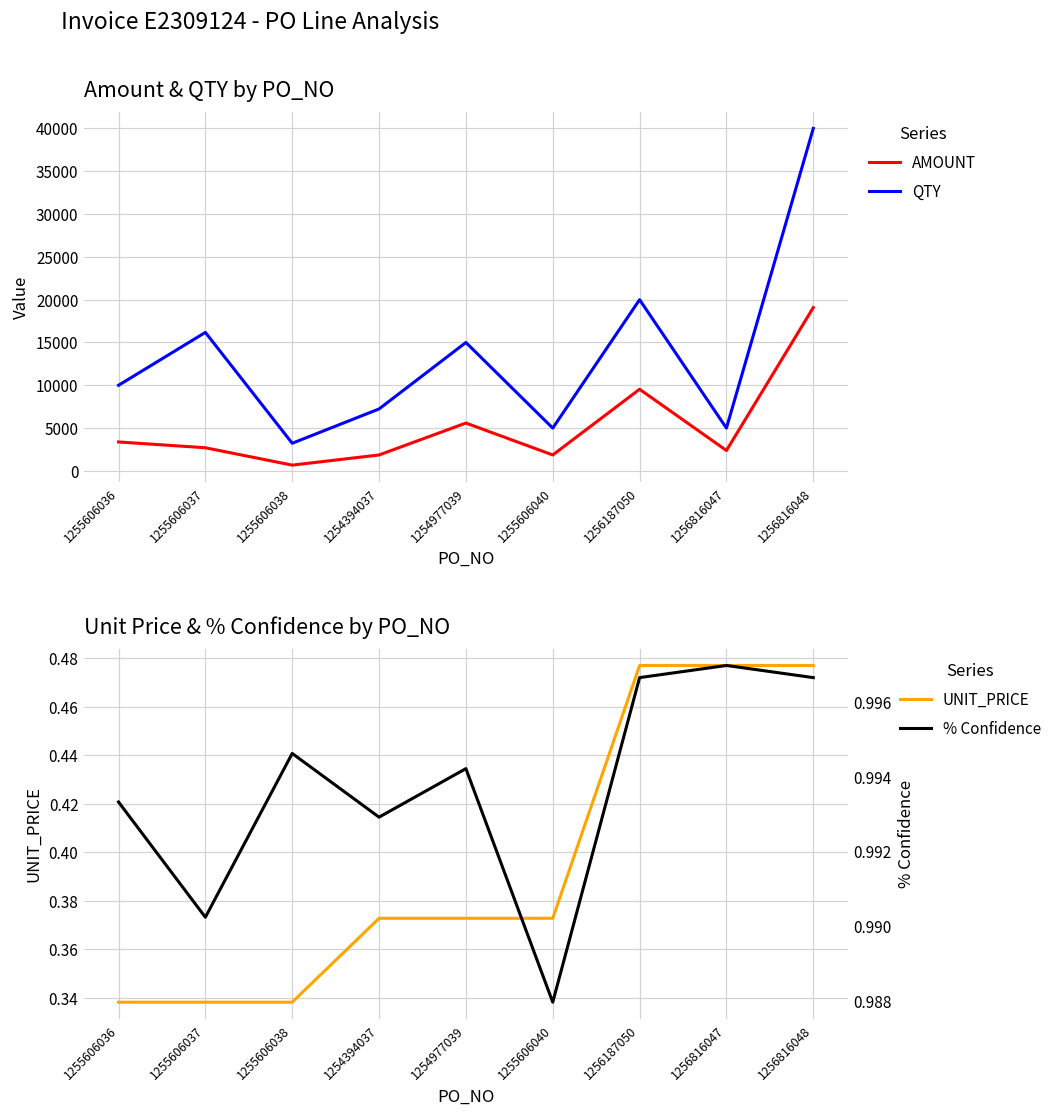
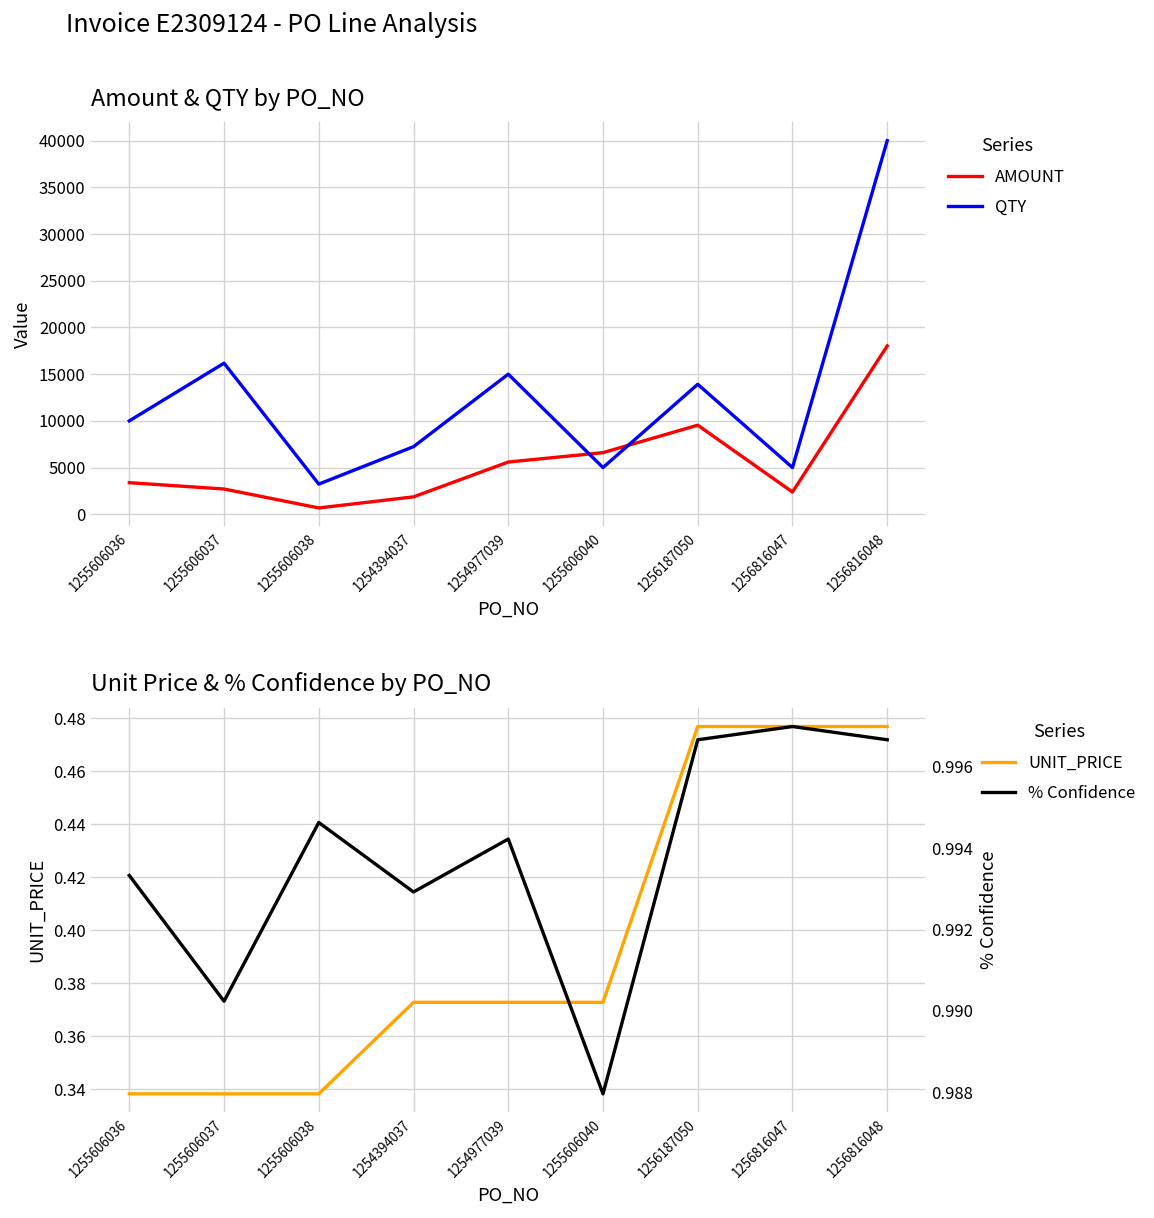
  {
    "Amount & QTY by PO_NO": {
      "AMOUNT": {
        "1255606036": 3000,
        "1255606037": 3000,
        "1255606038": 1000,
        "1254394037": 2000,
        "1254977039": 6000,
-       "1255606040": 2000,
+       "1255606040": 7000,
        "1256187050": 10000,
        "1256816047": 2000,
-       "1256816048": 19000
+       "1256816048": 18000
      },
      "QTY": {
        "1255606036": 10000,
        "1255606037": 16000,
        "1255606038": 3000,
        "1254394037": 7000,
        "1254977039": 15000,
        "1255606040": 5000,
-       "1256187050": 20000,
+       "1256187050": 14000,
        "1256816047": 5000,
        "1256816048": 40000
      }
    }
  }
